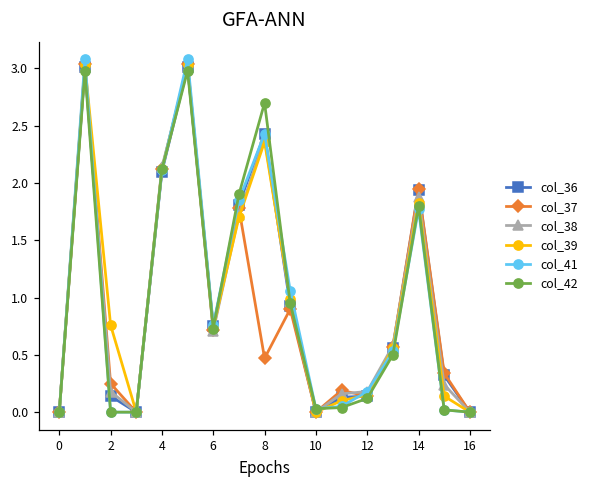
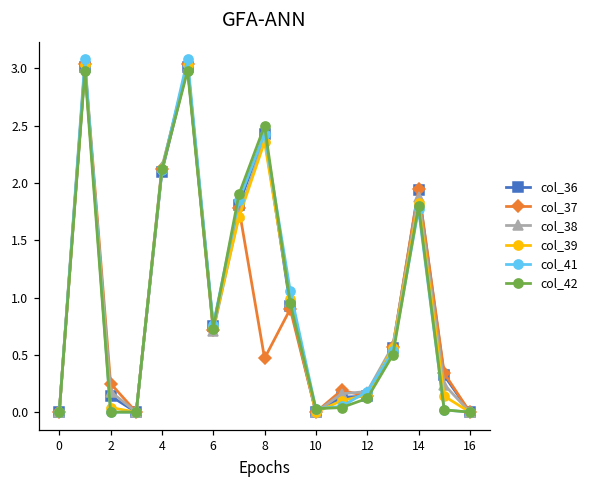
  {
    "col_36": {
      "2": 0.14
    },
    "col_37": {
      "2": 0.25,
      "8": 0.47
    },
    "col_38": {
      "2": 0.18,
      "8": 2.39,
      "14": 1.88
    },
    "col_39": {
-     "2": 0.76,
+     "2": 0.04,
      "8": 2.36,
      "14": 1.83
    },
    "col_41": {
      "14": 1.77
    },
    "col_42": {
-     "8": 2.7,
+     "8": 2.5,
      "14": 1.8
    }
  }
